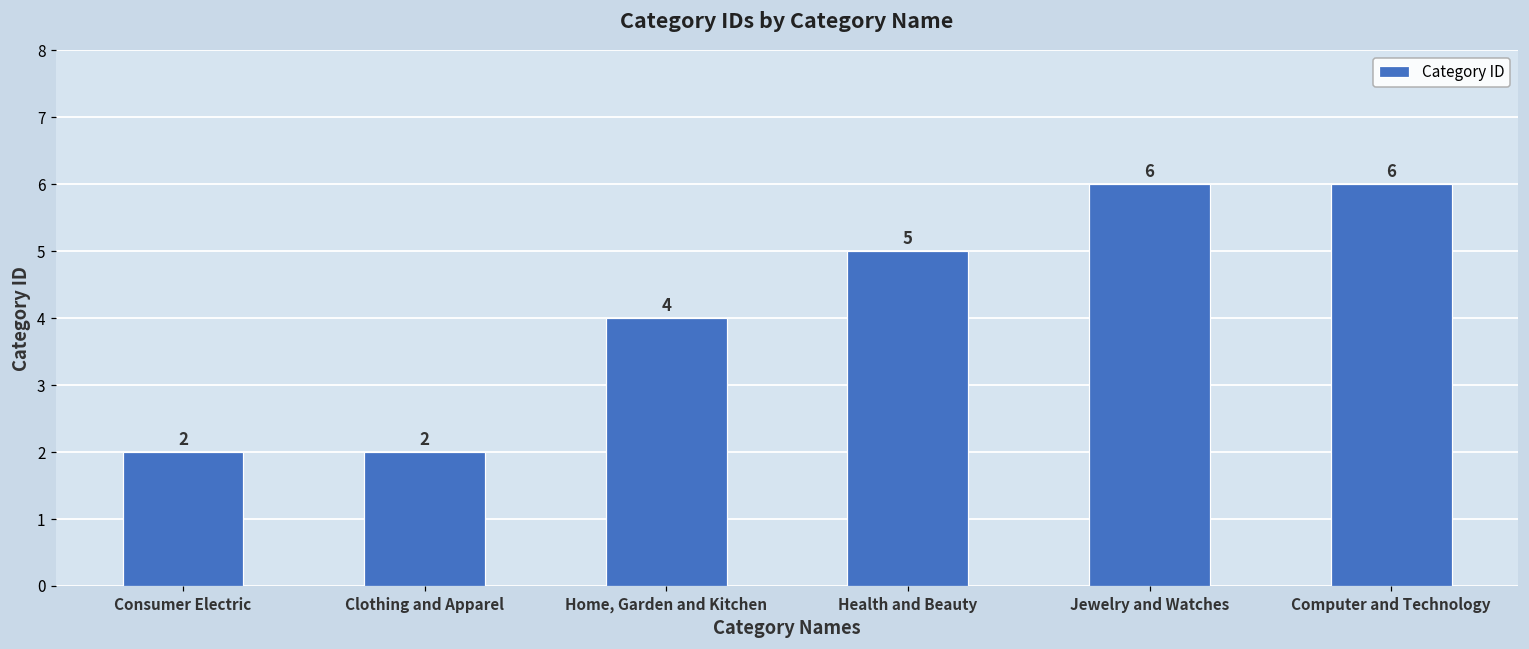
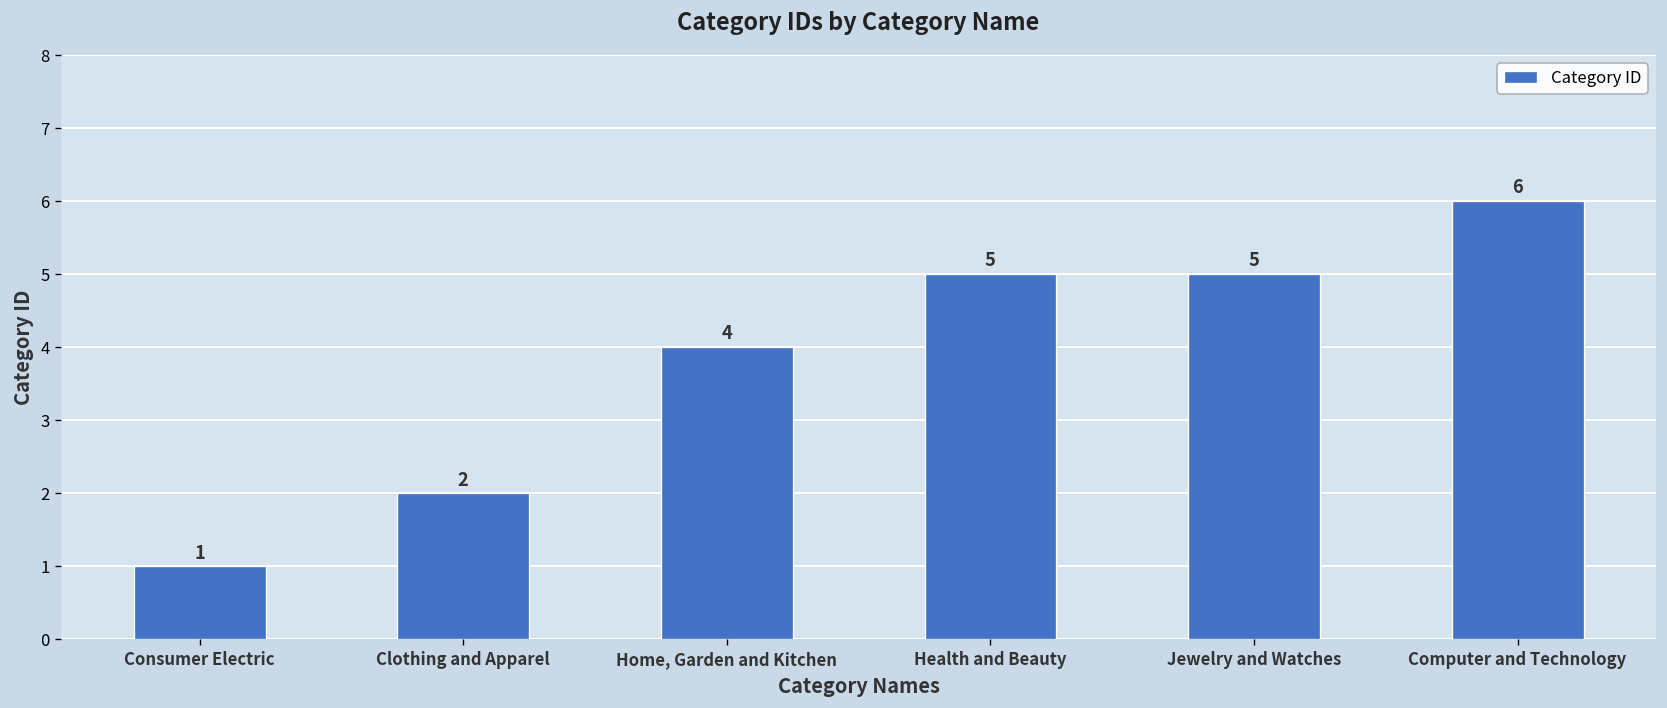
  {
-   "Consumer Electric": 2,
+   "Consumer Electric": 1,
    "Clothing and Apparel": 2,
    "Home, Garden and Kitchen": 4,
    "Health and Beauty": 5,
-   "Jewelry and Watches": 6,
+   "Jewelry and Watches": 5,
    "Computer and Technology": 6
  }
